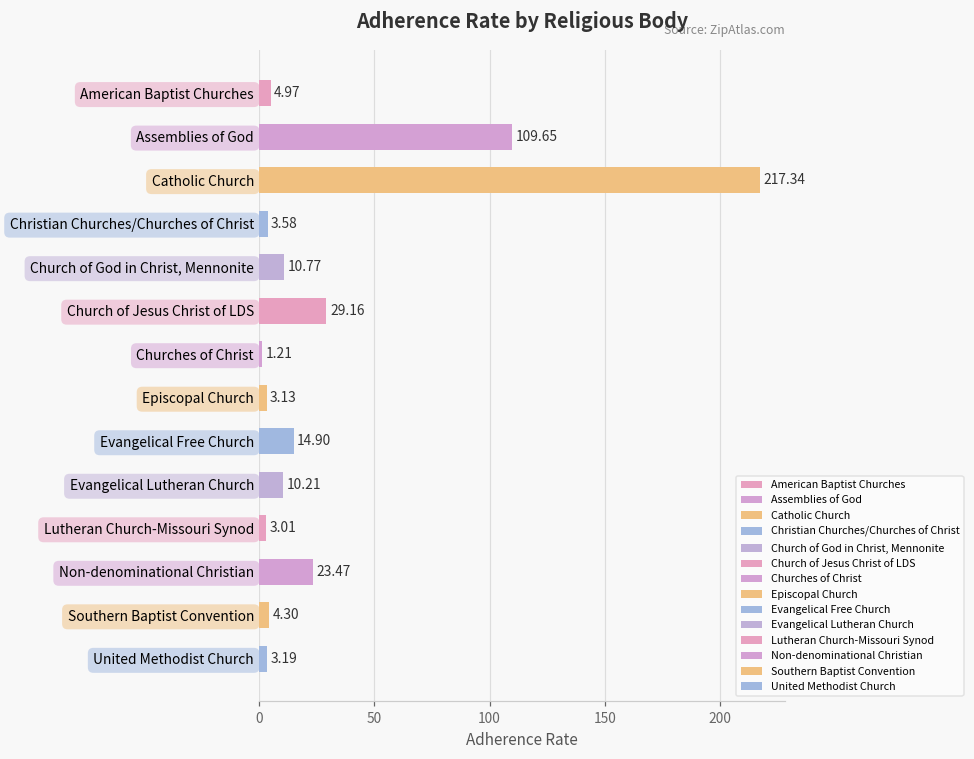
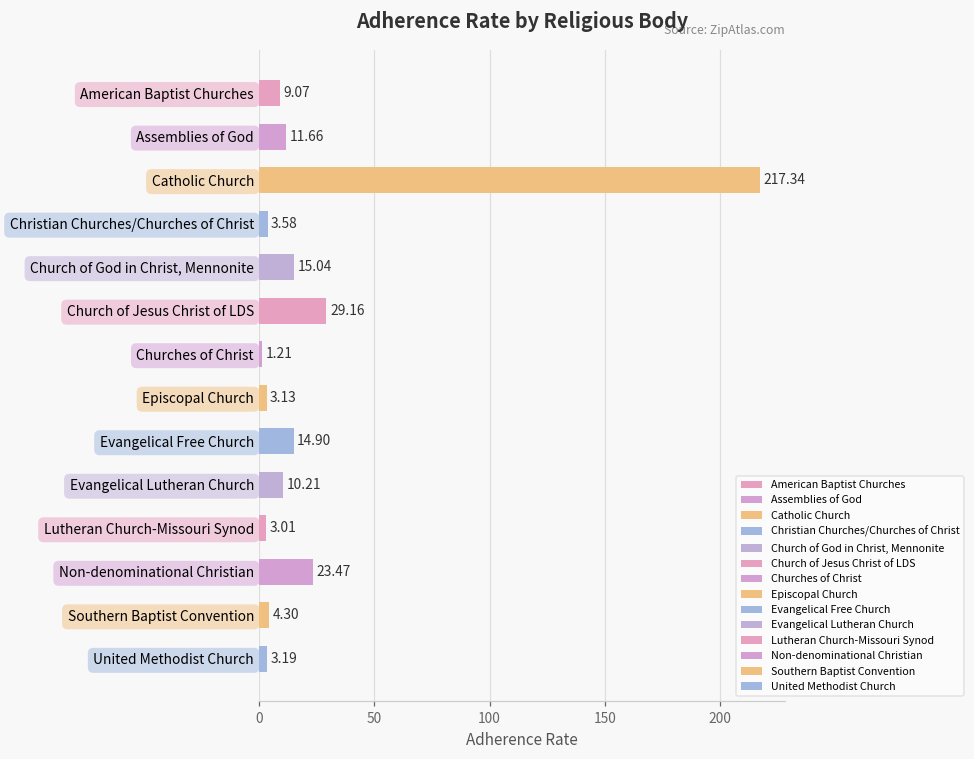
  {
-   "American Baptist Churches": 4.97,
-   "Assemblies of God": 109.65,
+   "American Baptist Churches": 9.07,
+   "Assemblies of God": 11.66,
    "Catholic Church": 217.34,
    "Christian Churches/Churches of Christ": 3.58,
-   "Church of God in Christ, Mennonite": 10.77,
+   "Church of God in Christ, Mennonite": 15.04,
    "Church of Jesus Christ of LDS": 29.16,
    "Churches of Christ": 1.21,
    "Episcopal Church": 3.13,
    "Evangelical Free Church": 14.90,
    "Evangelical Lutheran Church": 10.21,
    "Lutheran Church-Missouri Synod": 3.01,
    "Non-denominational Christian": 23.47,
    "Southern Baptist Convention": 4.30,
    "United Methodist Church": 3.19
  }
